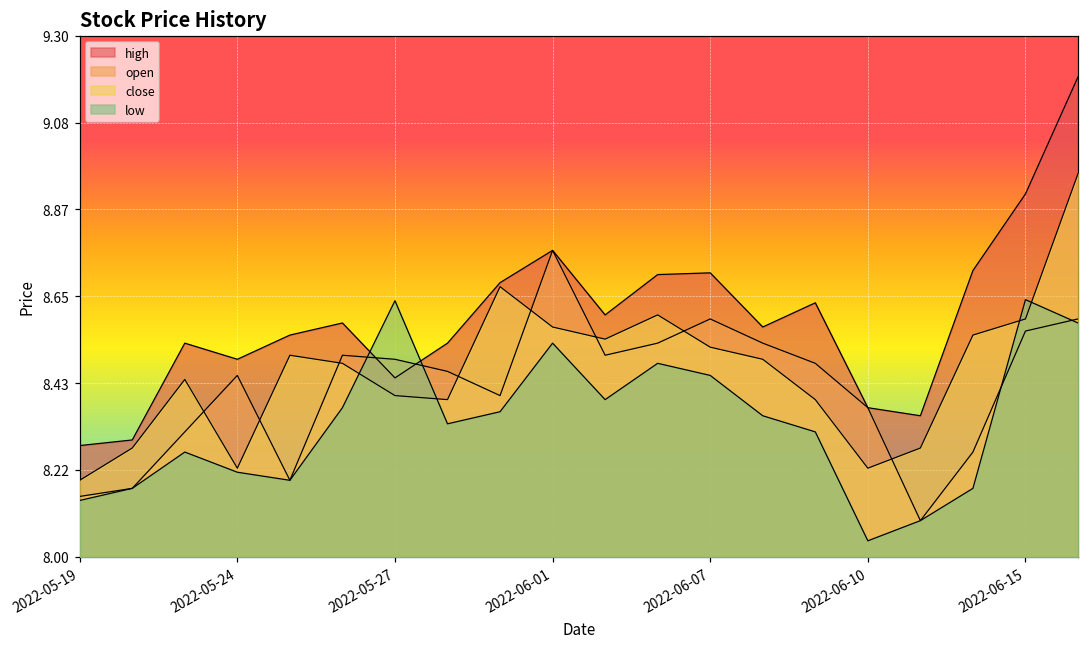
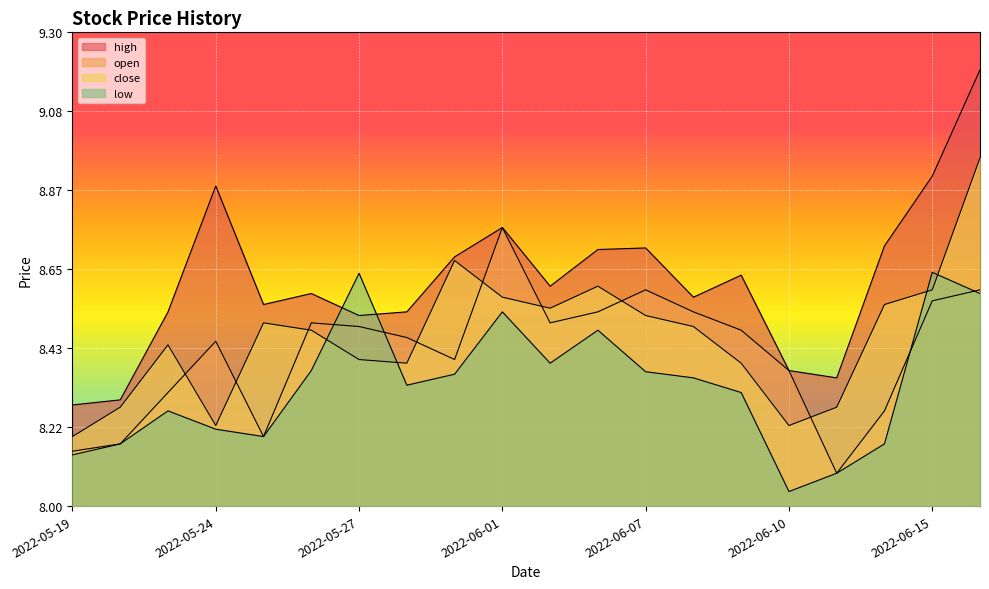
  {
    "high": {
      "2022-05-19": 8.28,
-     "2022-05-24": 8.49,
-     "2022-05-27": 8.45,
+     "2022-05-24": 8.88,
+     "2022-05-27": 8.52,
      "2022-06-07": 8.71,
      "2022-06-15": 8.91
    },
    "low": {
      "2022-05-19": 8.14,
      "2022-05-24": 8.21,
      "2022-05-27": 8.64,
      "2022-06-01": 8.53,
-     "2022-06-07": 8.45,
+     "2022-06-07": 8.37,
      "2022-06-10": 8.04,
      "2022-06-15": 8.64
    }
  }
